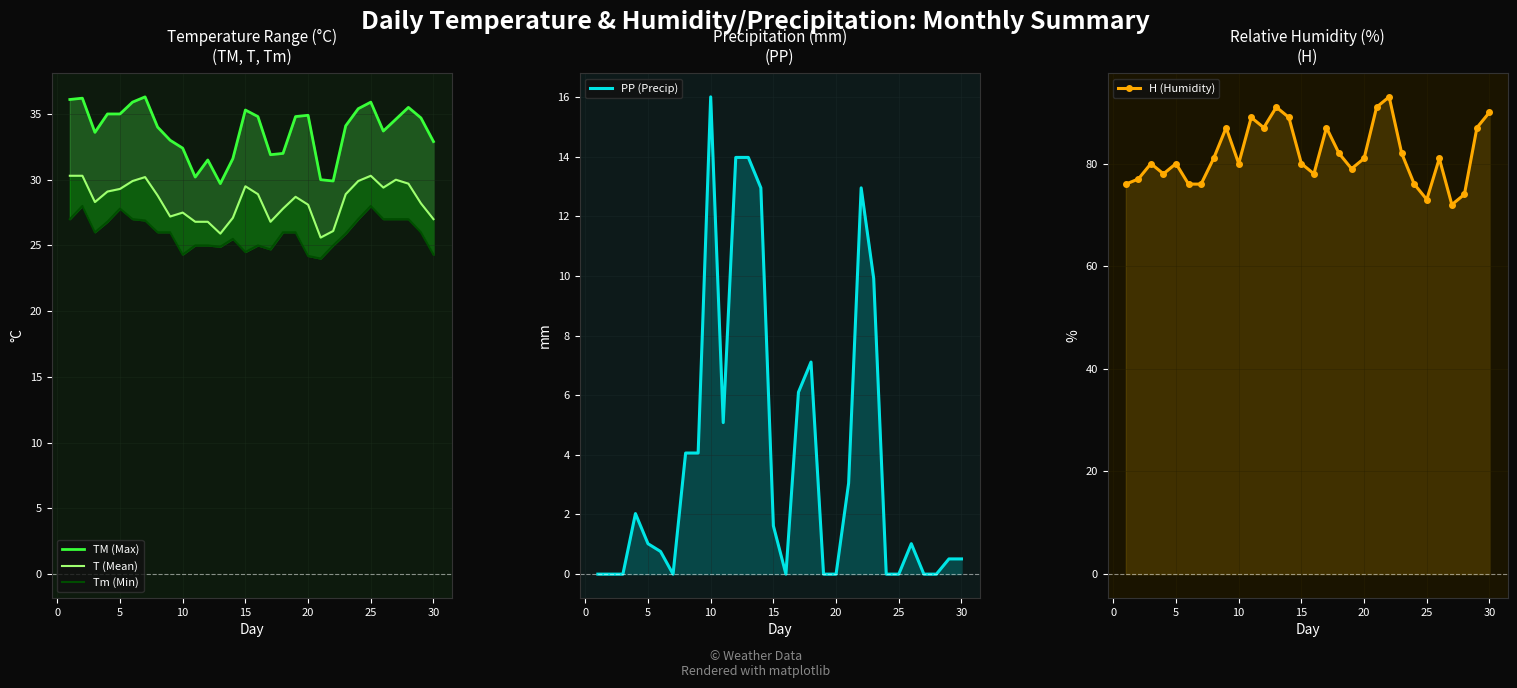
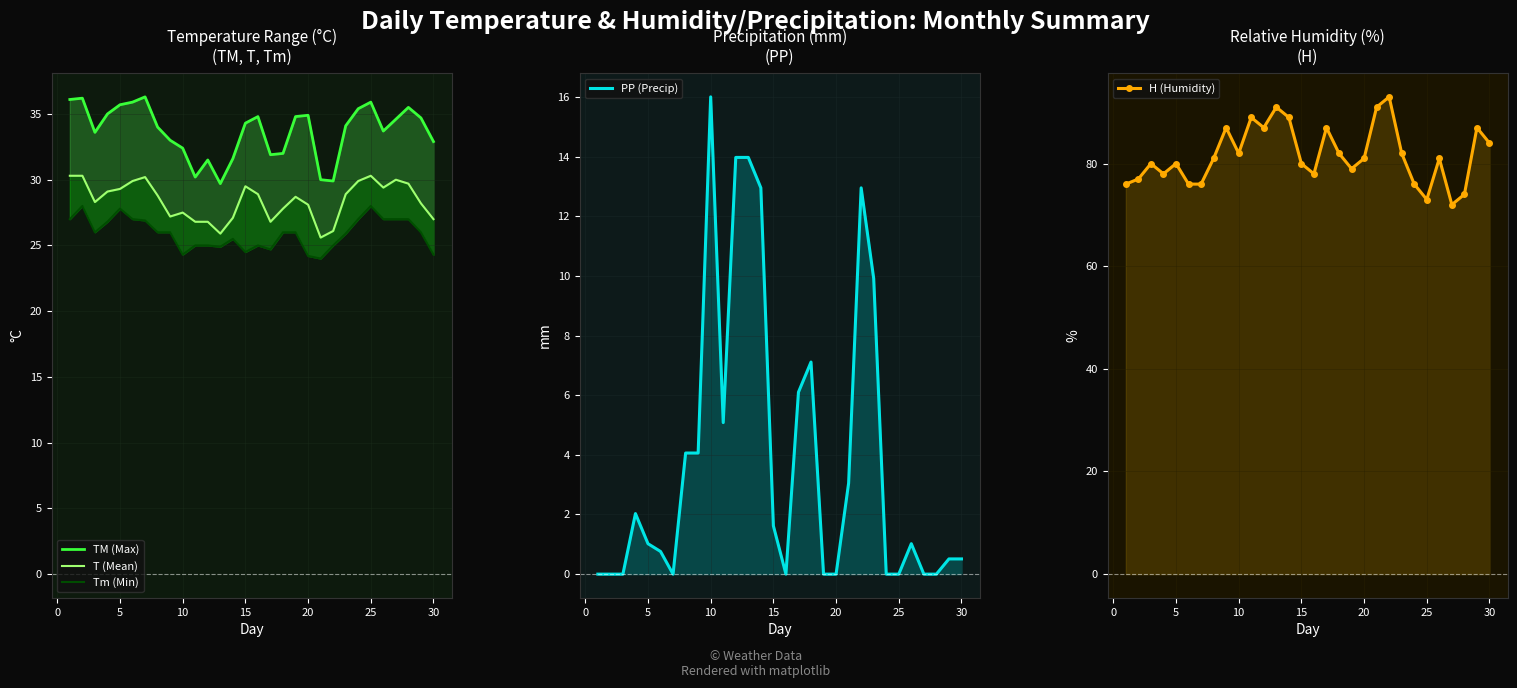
  {
    "Temperature Range (°C) (TM, T, Tm)": {
      "TM (Max)": {
-       "5": 35.0,
+       "5": 35.7,
        "10": 32.4,
-       "15": 35.3,
+       "15": 34.3,
        "20": 34.9,
        "25": 35.9,
        "30": 32.9
      },
      "T (Mean)": {
        "5": 29.3,
        "10": 27.5,
        "15": 29.5,
        "20": 28.1,
        "25": 30.3,
        "30": 27.0
      },
      "Tm (Min)": {
        "5": 27.8,
        "10": 24.3,
        "15": 24.5,
        "20": 24.2,
        "25": 28.0,
        "30": 24.3
      }
    },
    "Precipitation (mm) (PP)": {
      "5": 1.0,
      "10": 16.0,
      "15": 1.6,
      "20": 0.0,
      "25": 0.0,
      "30": 0.5
    },
    "Relative Humidity (%) (H)": {
      "5": 80,
-     "10": 80,
+     "10": 82,
      "15": 80,
      "20": 81,
      "25": 73,
-     "30": 90
+     "30": 84
    }
  }
